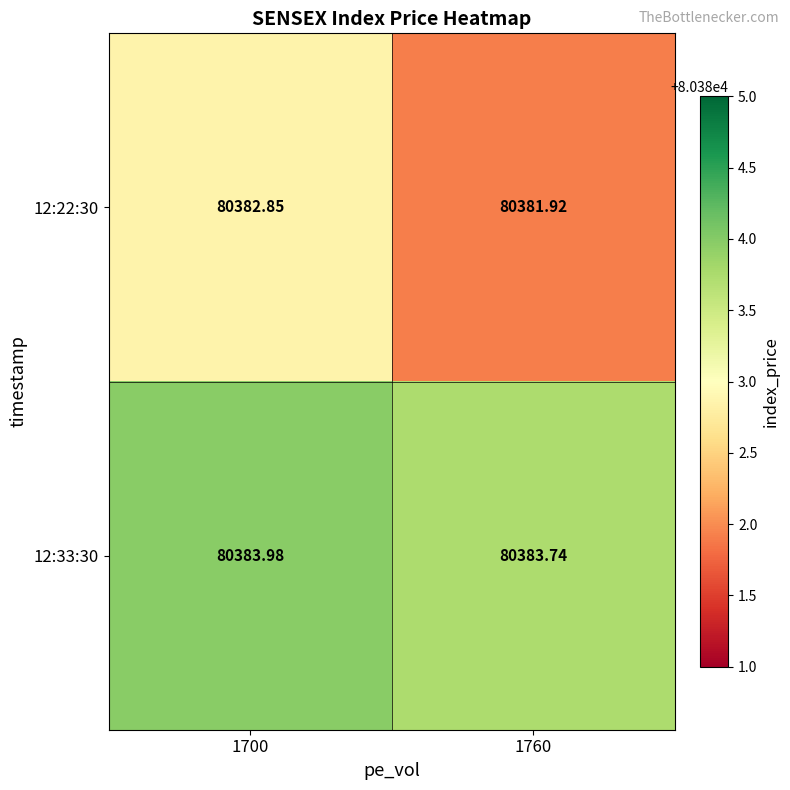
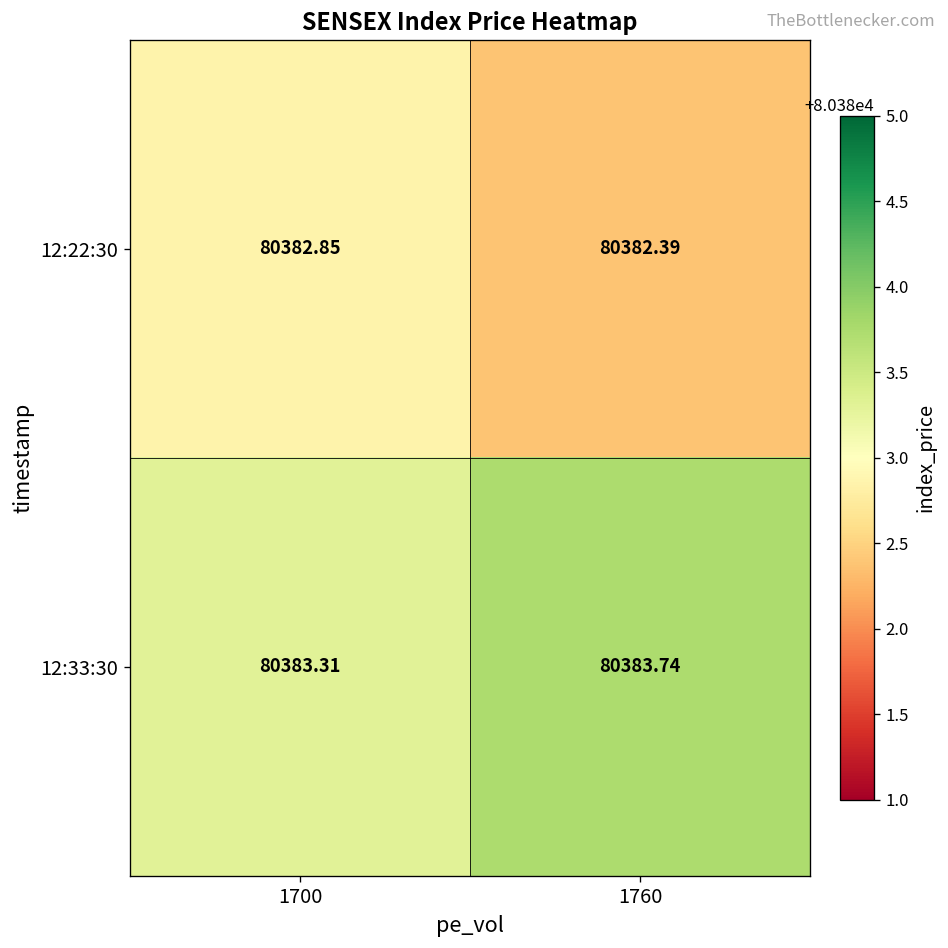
  {
    "12:22:30": {
      "1700": 80382.85,
-     "1760": 80381.92
+     "1760": 80382.39
    },
    "12:33:30": {
-     "1700": 80383.98,
+     "1700": 80383.31,
      "1760": 80383.74
    }
  }
